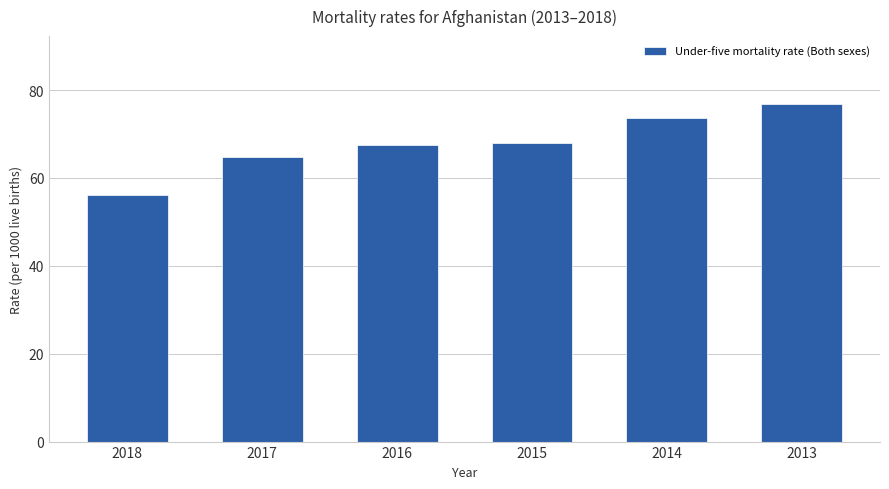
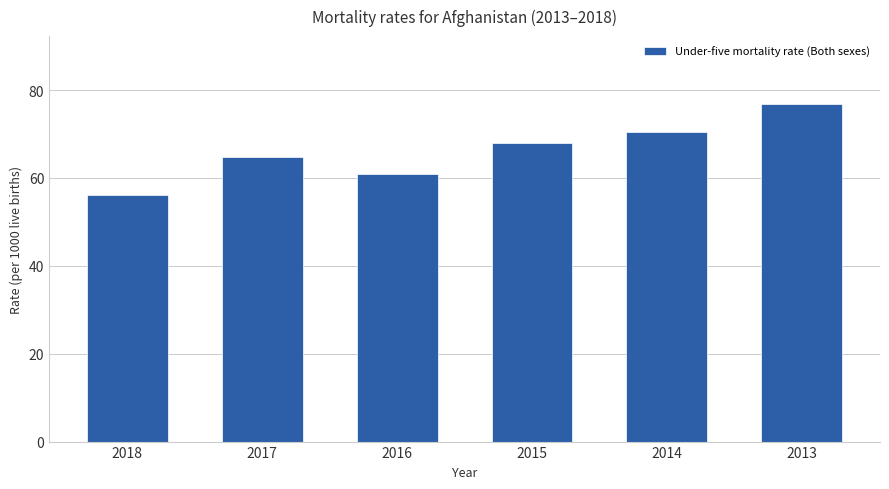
  {
    "2018": 56,
    "2017": 65,
-   "2016": 68,
+   "2016": 61,
    "2015": 68,
-   "2014": 74,
+   "2014": 71,
    "2013": 77
  }
